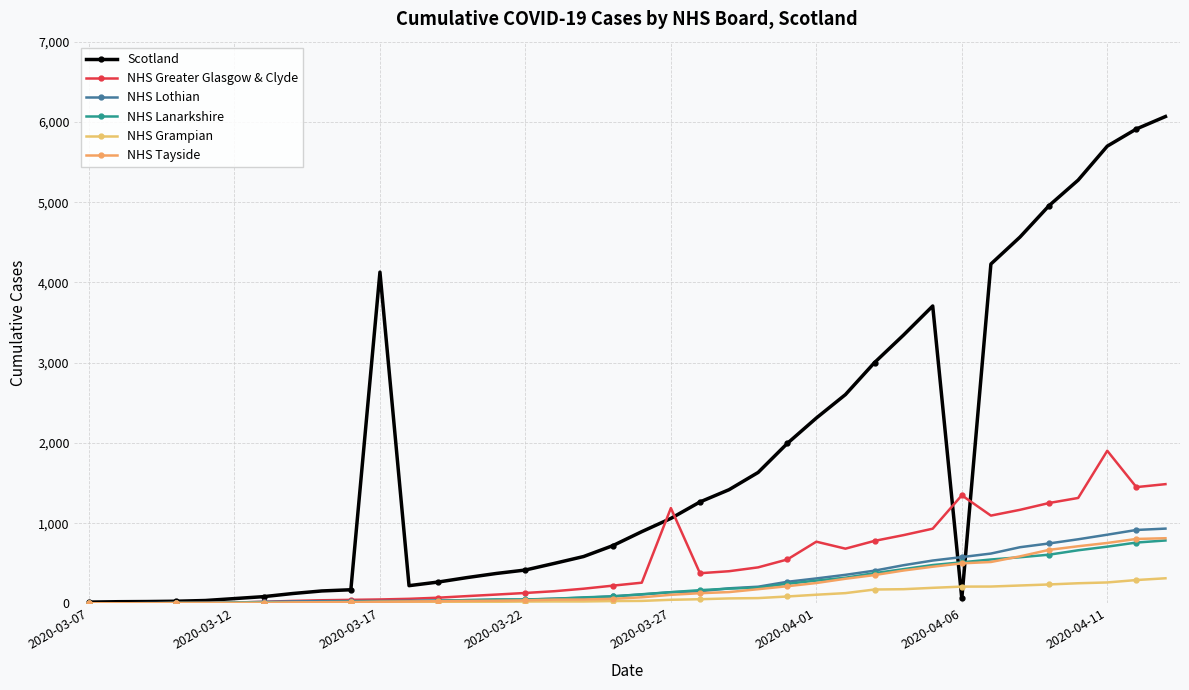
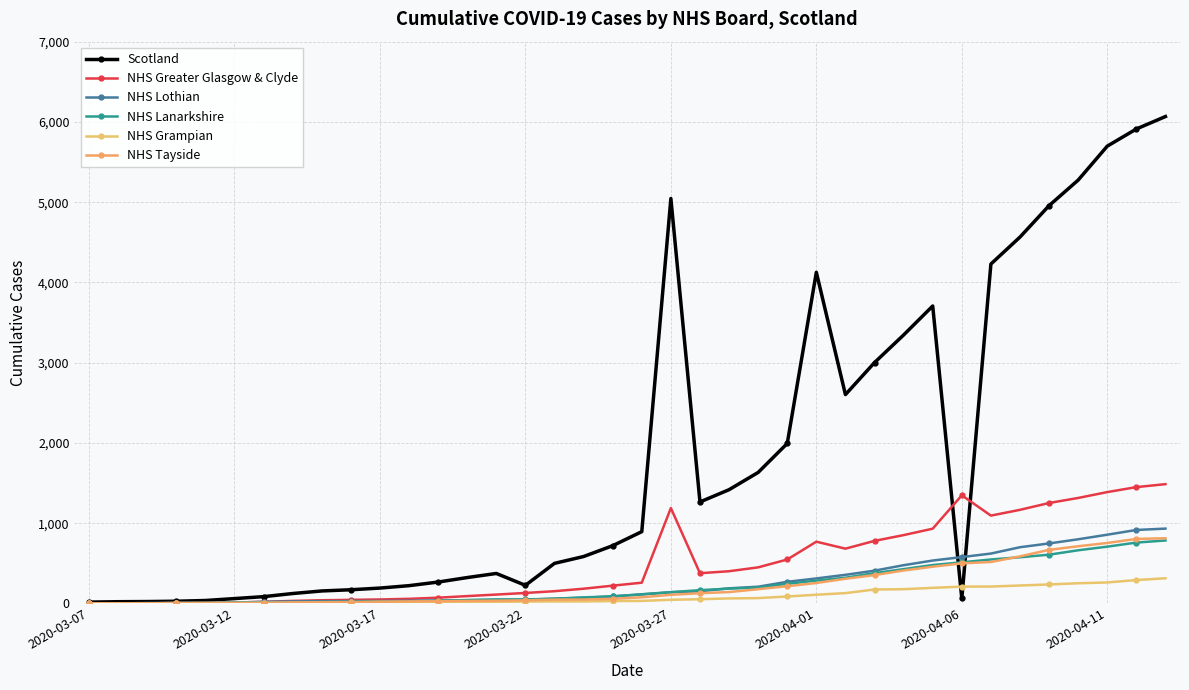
  {
    "Scotland": {
      "2020-03-12": "100",
-     "2020-03-17": "4,100",
-     "2020-03-22": "400",
-     "2020-03-27": "1,100",
-     "2020-04-01": "2,300",
+     "2020-03-17": "200",
+     "2020-03-22": "200",
+     "2020-03-27": "5,000",
+     "2020-04-01": "4,100",
      "2020-04-06": "100",
      "2020-04-11": "5,700"
    },
    "NHS Greater Glasgow & Clyde": {
      "2020-03-22": "100",
      "2020-03-27": "1,200",
      "2020-04-01": "800",
      "2020-04-06": "1,300",
-     "2020-04-11": "1,900"
+     "2020-04-11": "1,400"
    }
  }
